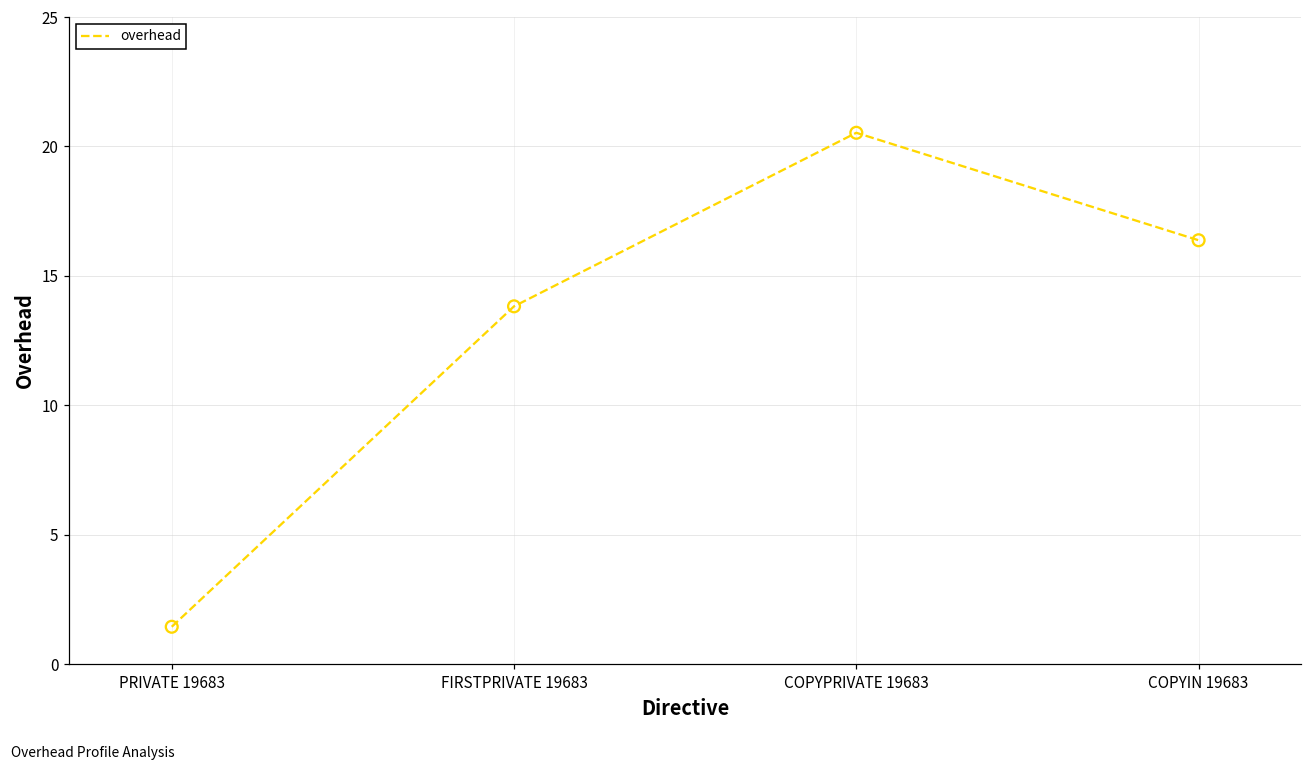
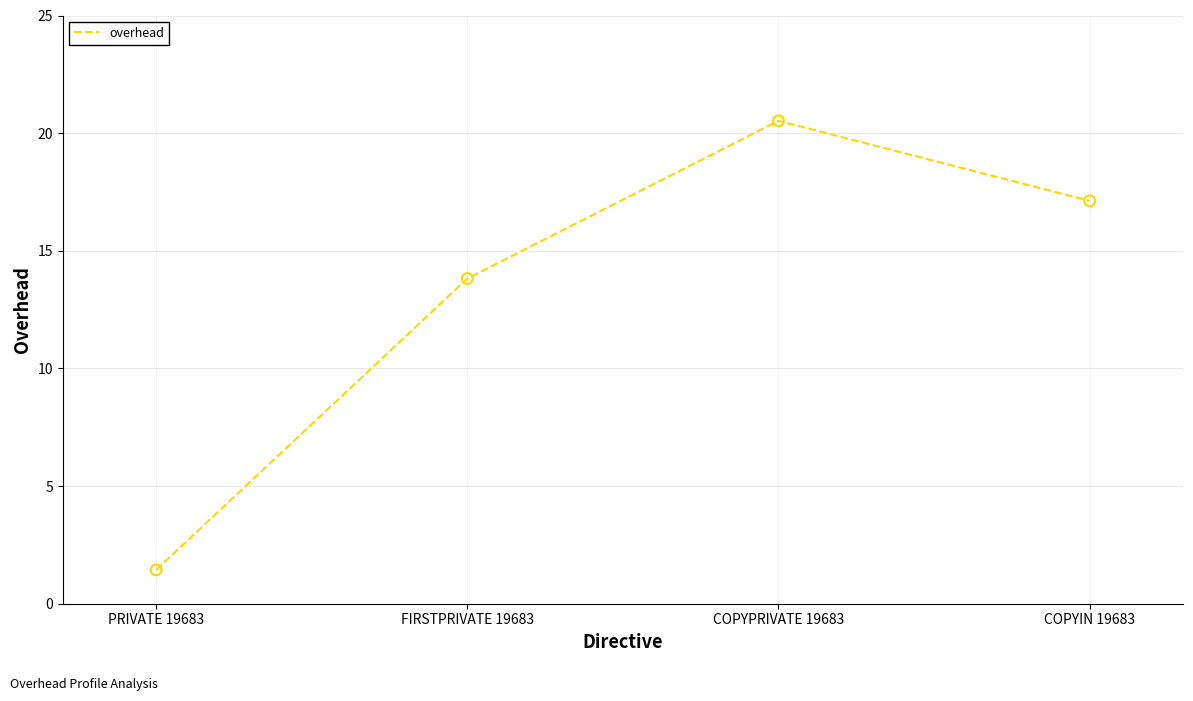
  {
    "PRIVATE 19683": 1.4,
    "FIRSTPRIVATE 19683": 13.8,
    "COPYPRIVATE 19683": 20.5,
-   "COPYIN 19683": 16.4
+   "COPYIN 19683": 17.1
  }
